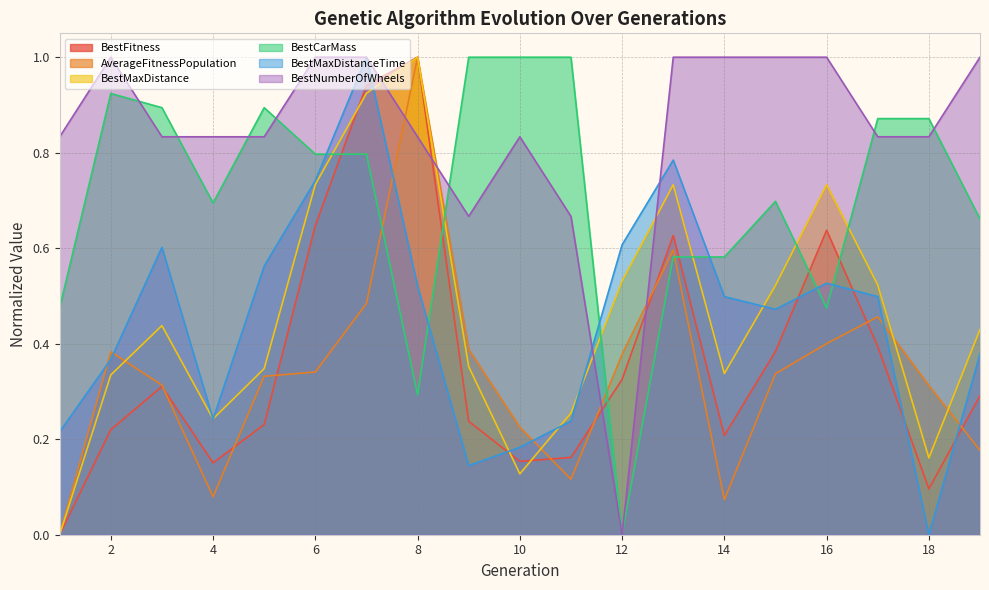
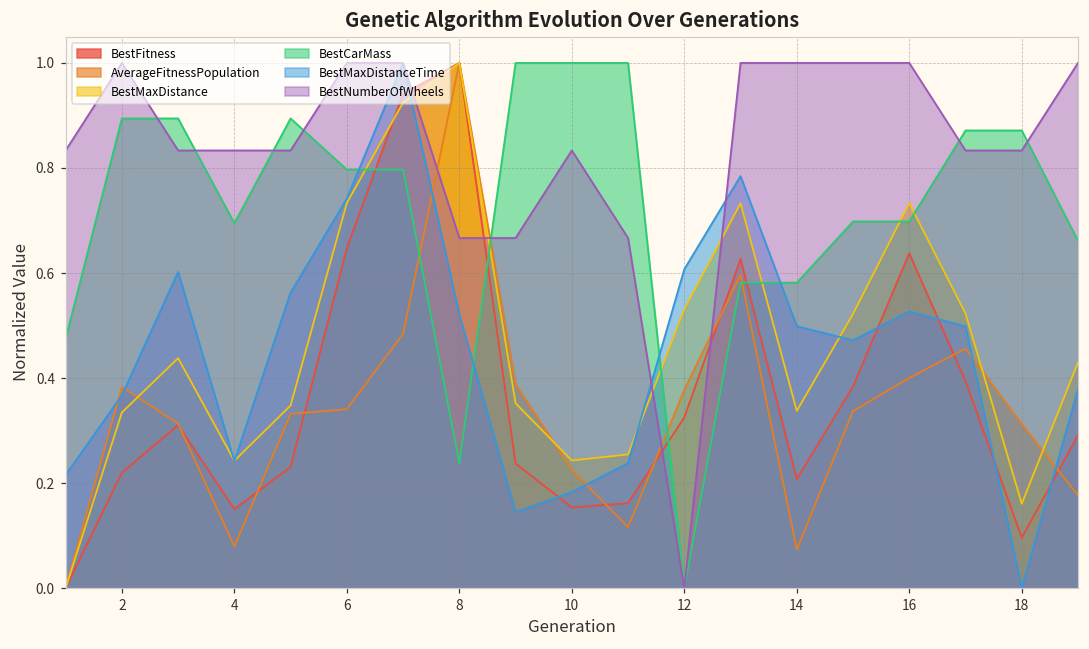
  {
    "BestMaxDistance": {
      "2": 0.33,
      "6": 0.73,
-     "10": 0.13,
+     "10": 0.24,
      "12": 0.53,
      "14": 0.34,
      "16": 0.73,
      "18": 0.16
    },
    "BestCarMass": {
-     "2": 0.92,
+     "2": 0.89,
      "4": 0.69,
      "6": 0.80,
-     "8": 0.29,
+     "8": 0.24,
      "10": 1.00,
      "14": 0.58,
-     "16": 0.47,
+     "16": 0.70,
      "18": 0.87
    },
    "BestMaxDistanceTime": {
      "2": 0.37,
      "6": 0.74,
      "8": 0.52,
      "10": 0.18,
      "12": 0.61,
      "14": 0.50,
      "16": 0.53,
      "18": 0.00
    },
    "BestNumberOfWheels": {
      "4": 0.83,
-     "8": 0.83,
+     "8": 0.67,
      "10": 0.83,
      "14": 1.00,
      "16": 1.00,
      "18": 0.83
    }
  }
